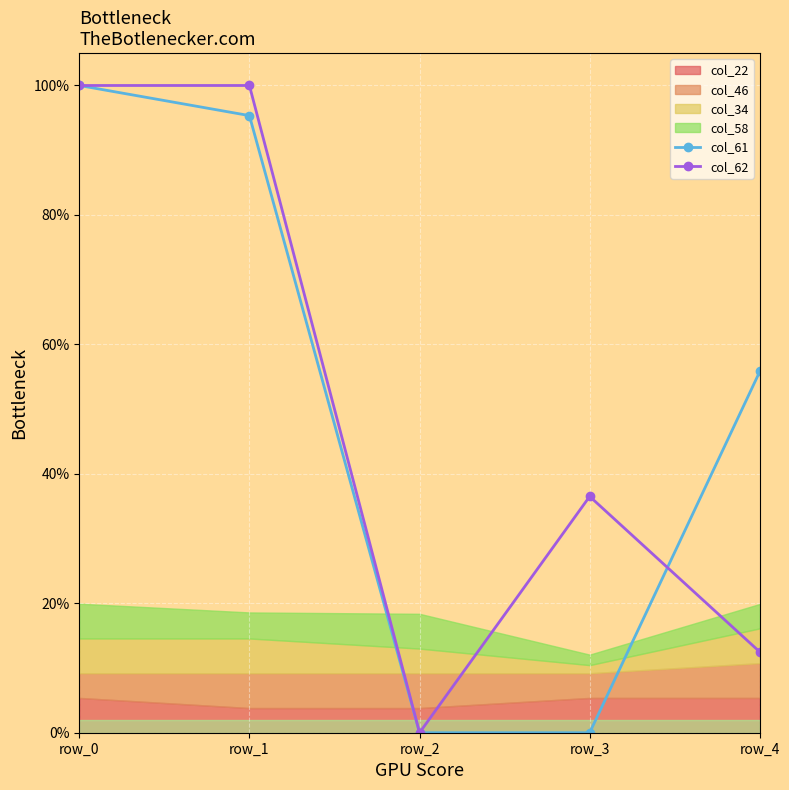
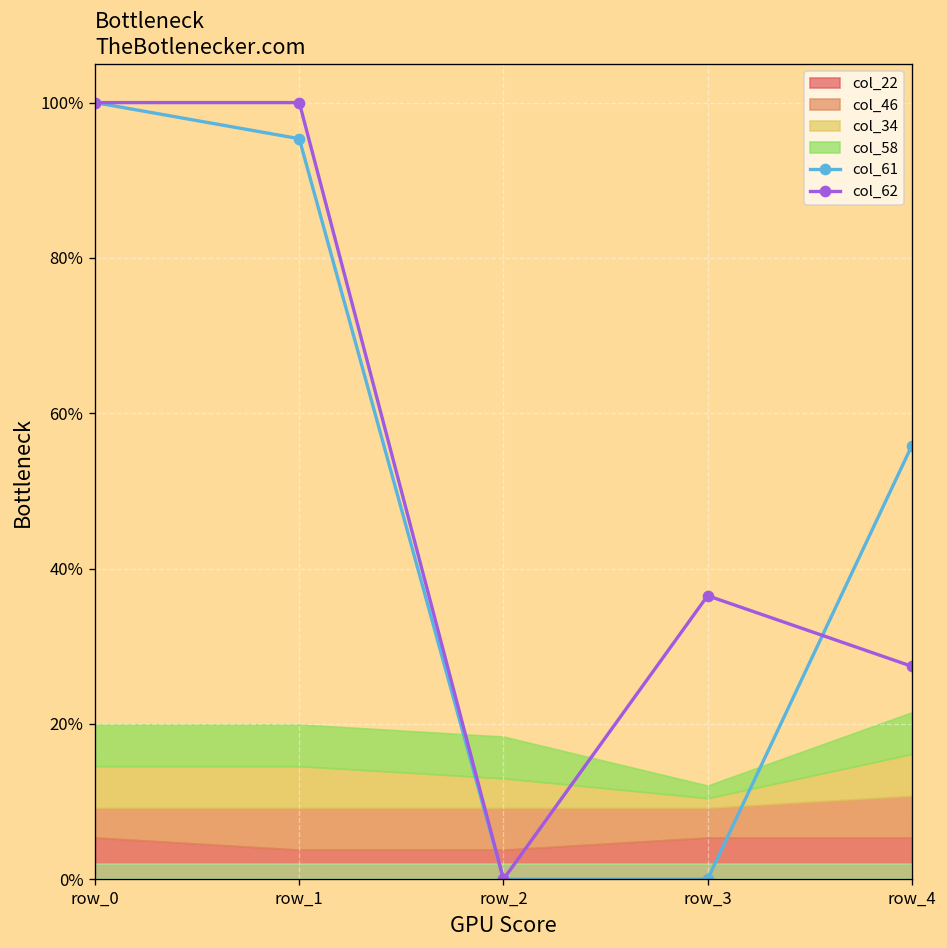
  {
    "col_61": {
      "row_1": "95%",
      "row_4": "56%"
    },
    "col_62": {
      "row_1": "100%",
      "row_3": "37%",
-     "row_4": "12%"
+     "row_4": "27%"
    },
    "col_34": {
      "row_0": "5%",
      "row_1": "5%",
      "row_2": "4%",
      "row_3": "1%",
      "row_4": "5%"
    },
    "col_58": {
      "row_0": "5%",
-     "row_1": "4%",
+     "row_1": "5%",
      "row_2": "5%",
      "row_3": "2%",
-     "row_4": "4%"
+     "row_4": "5%"
    }
  }
